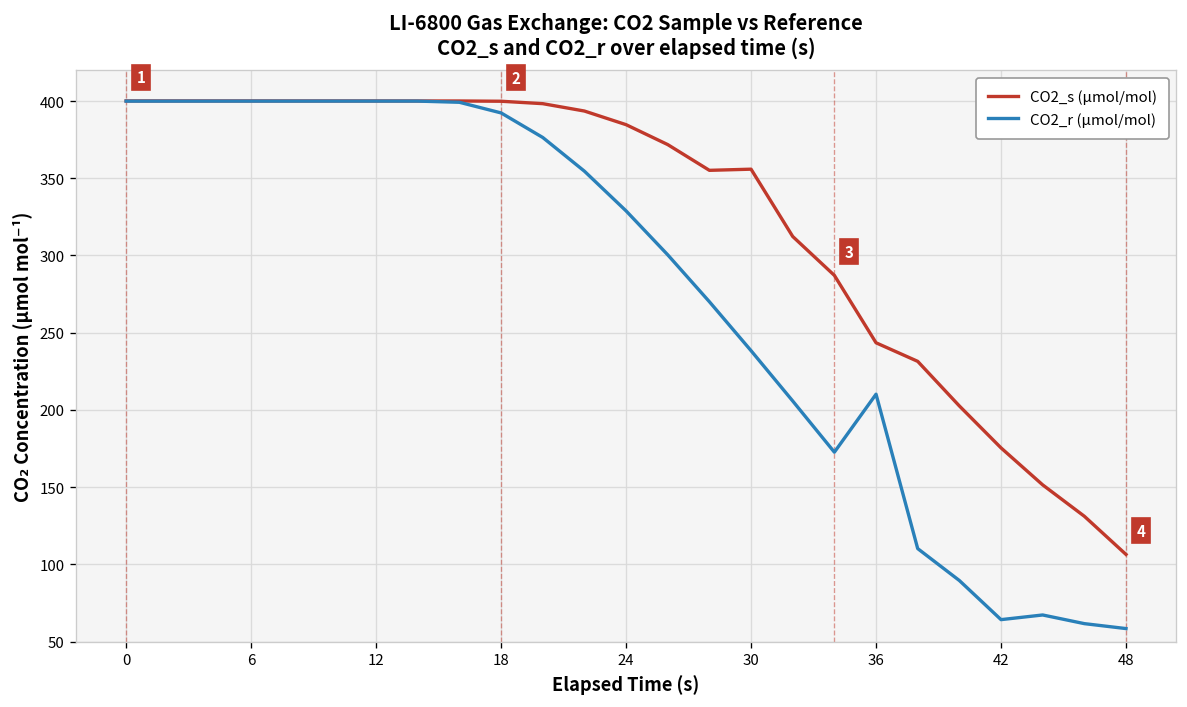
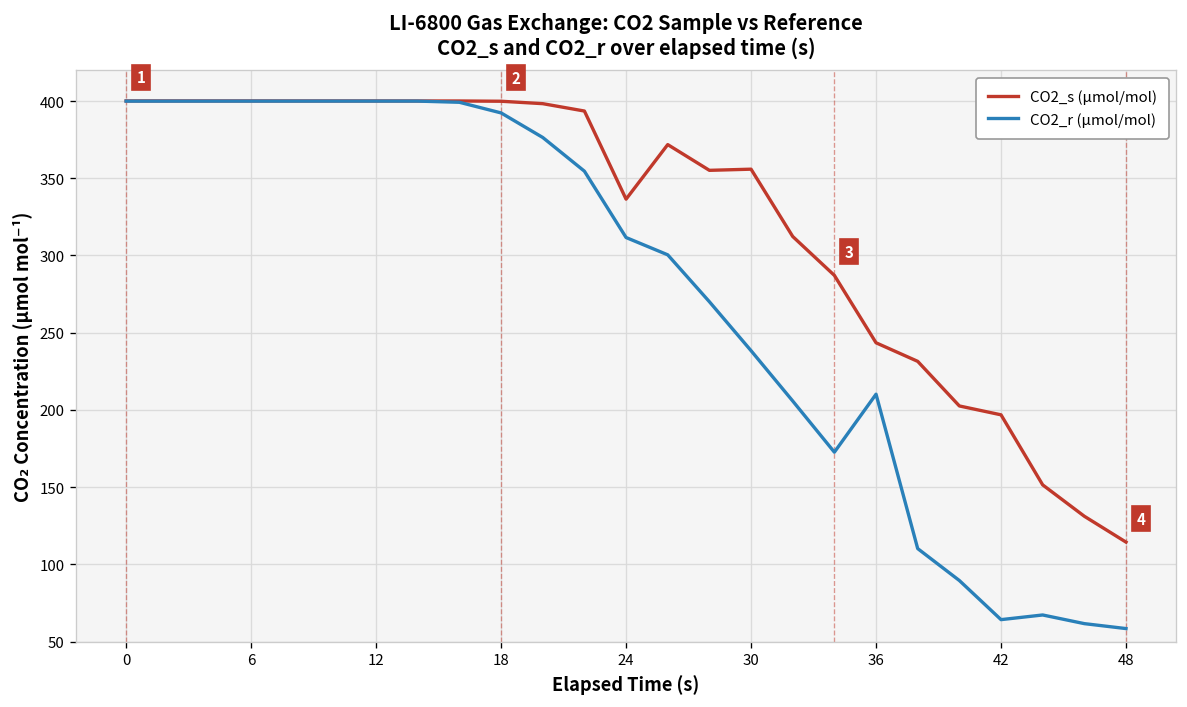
  {
    "CO2_s (µmol/mol)": {
-     "24": 385,
+     "24": 336,
      "30": 356,
      "36": 243,
-     "42": 175,
-     "48": 106
+     "42": 197,
+     "48": 114
    },
    "CO2_r (µmol/mol)": {
      "18": 392,
-     "24": 329,
+     "24": 312,
      "30": 238,
      "36": 210,
      "42": 64,
      "48": 58
    }
  }
